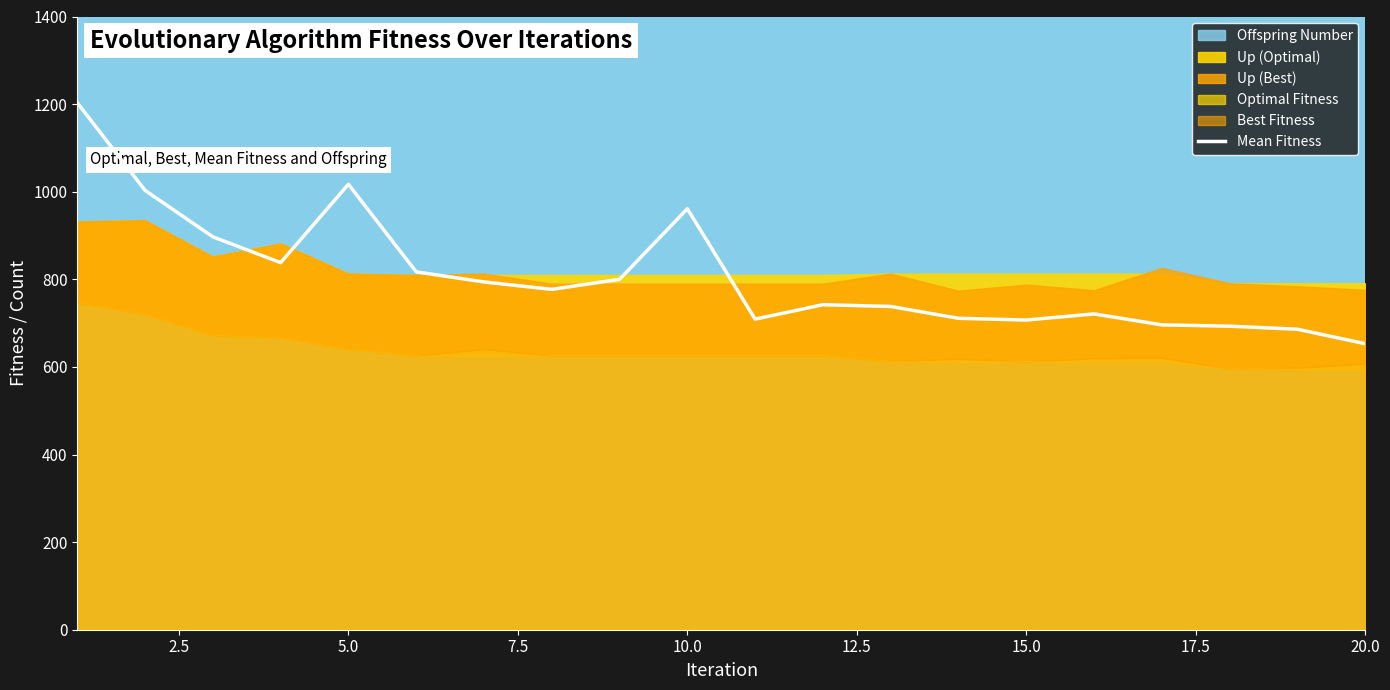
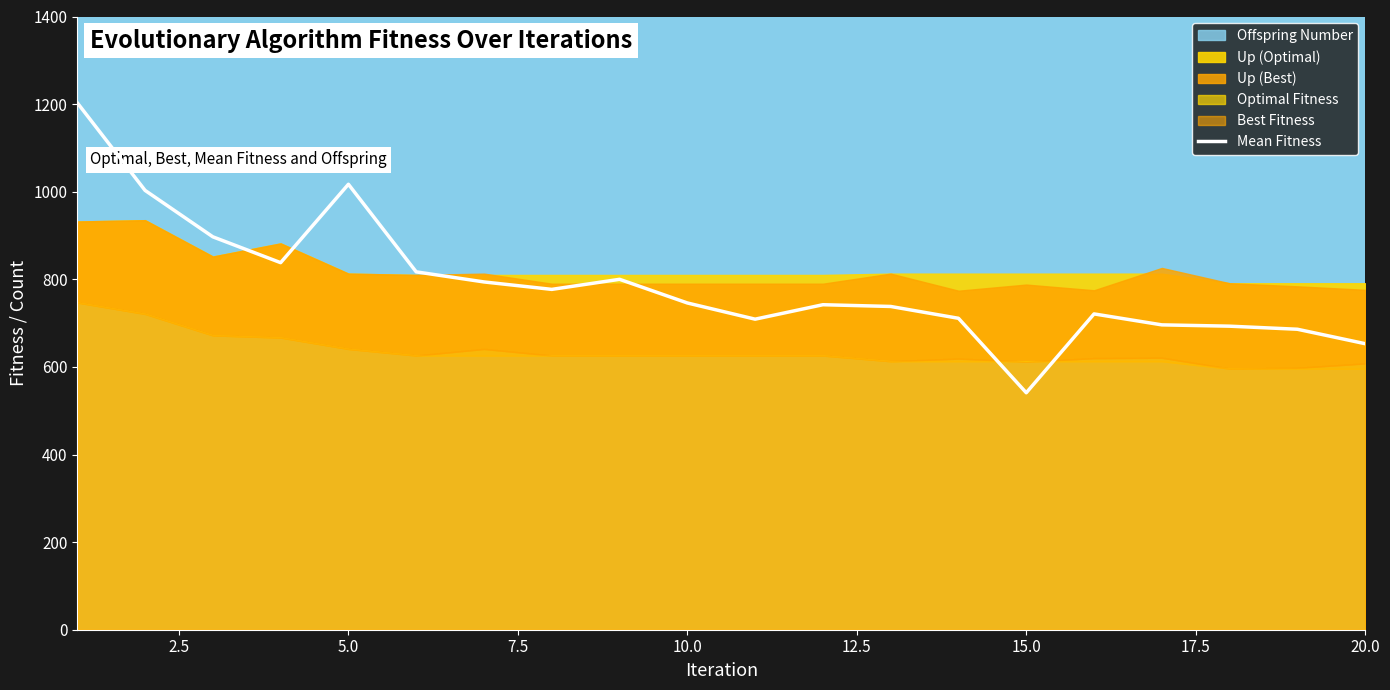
  {
    "Mean Fitness": {
      "5.0": 1020,
-     "10.0": 960,
-     "15.0": 710,
+     "10.0": 750,
+     "15.0": 540,
      "20.0": 650
    },
    "Offspring Number": {
      "5.0": 220,
      "10.0": 500,
      "15.0": 500,
      "20.0": 620
    }
  }
